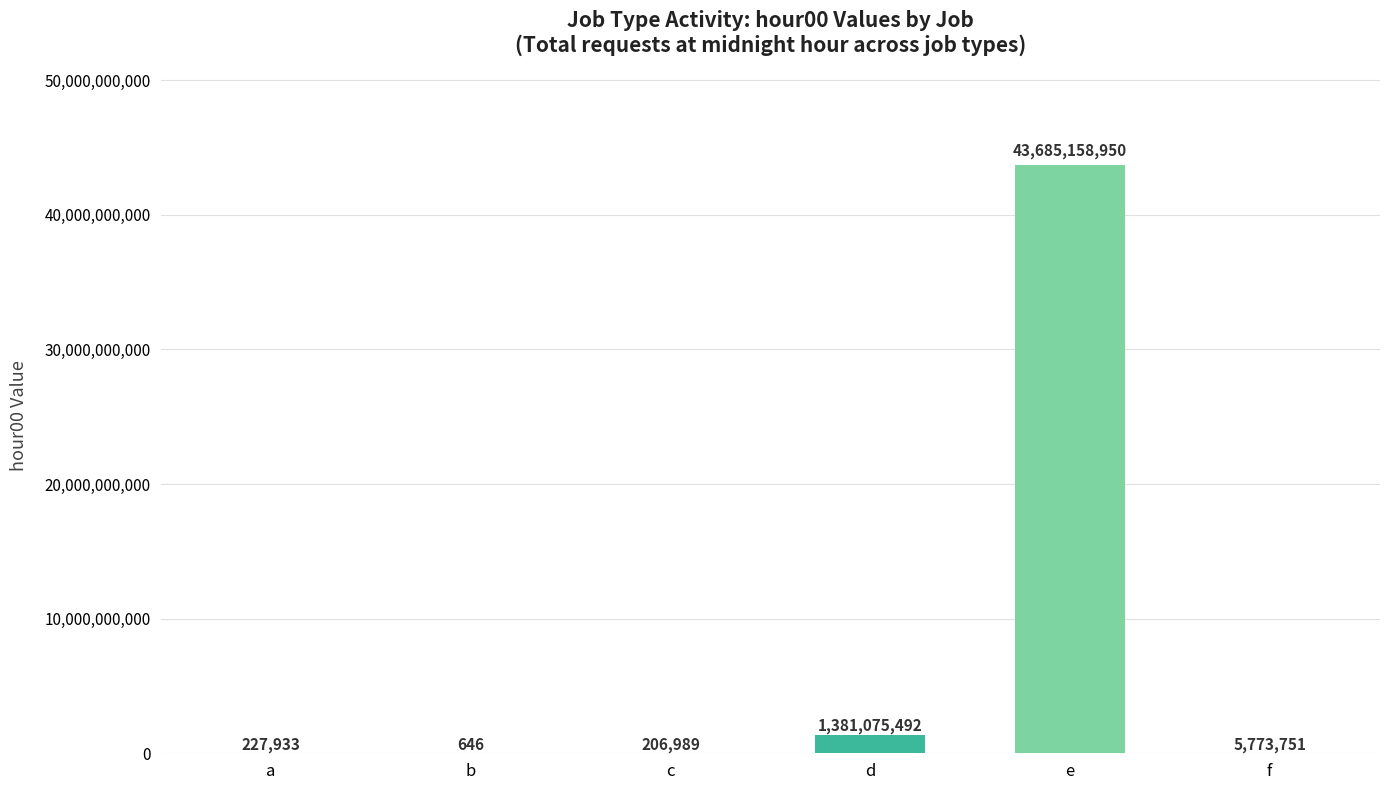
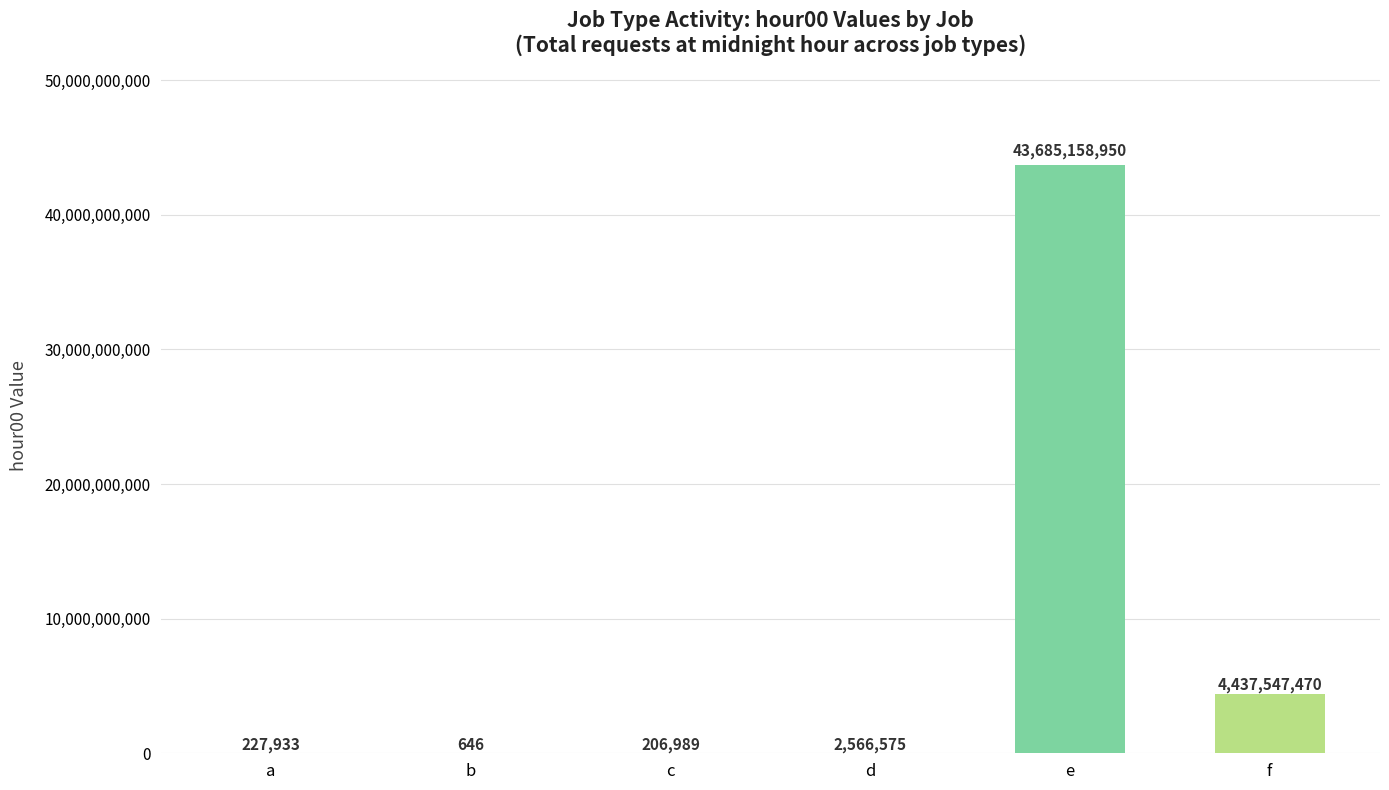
  {
    "a": "227,933",
    "b": "646",
    "c": "206,989",
-   "d": "1,381,075,492",
+   "d": "2,566,575",
    "e": "43,685,158,950",
-   "f": "5,773,751"
+   "f": "4,437,547,470"
  }
